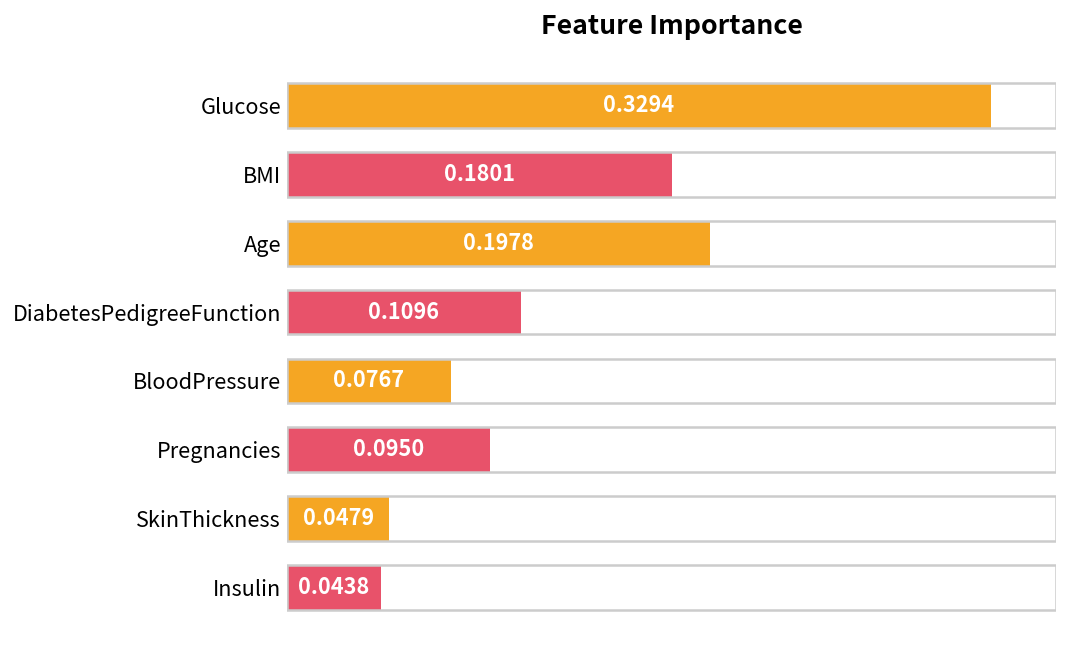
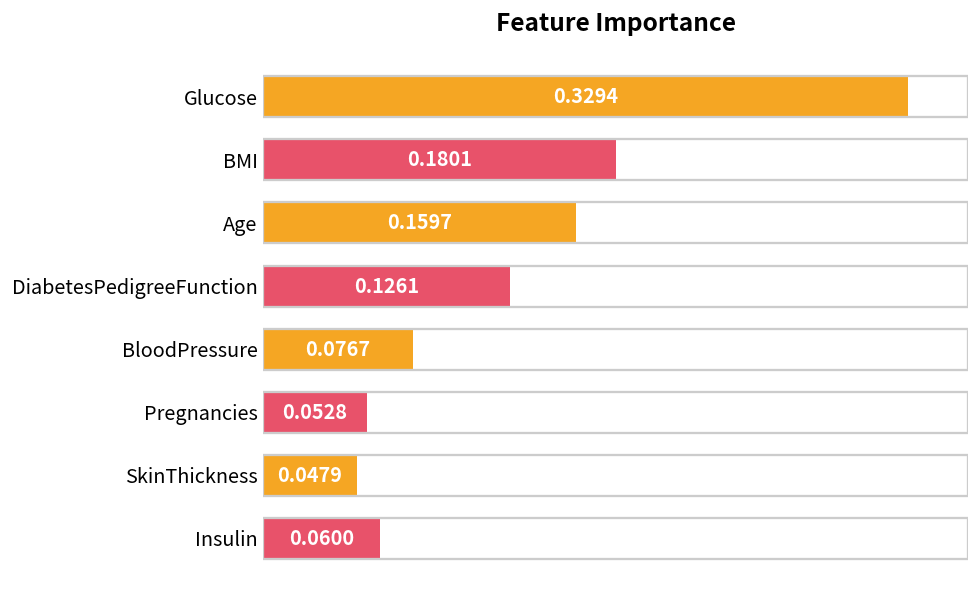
  {
    "Glucose": 0.3294,
    "BMI": 0.1801,
-   "Age": 0.1978,
-   "DiabetesPedigreeFunction": 0.1096,
+   "Age": 0.1597,
+   "DiabetesPedigreeFunction": 0.1261,
    "BloodPressure": 0.0767,
-   "Pregnancies": 0.0950,
+   "Pregnancies": 0.0528,
    "SkinThickness": 0.0479,
-   "Insulin": 0.0438
+   "Insulin": 0.0600
  }
